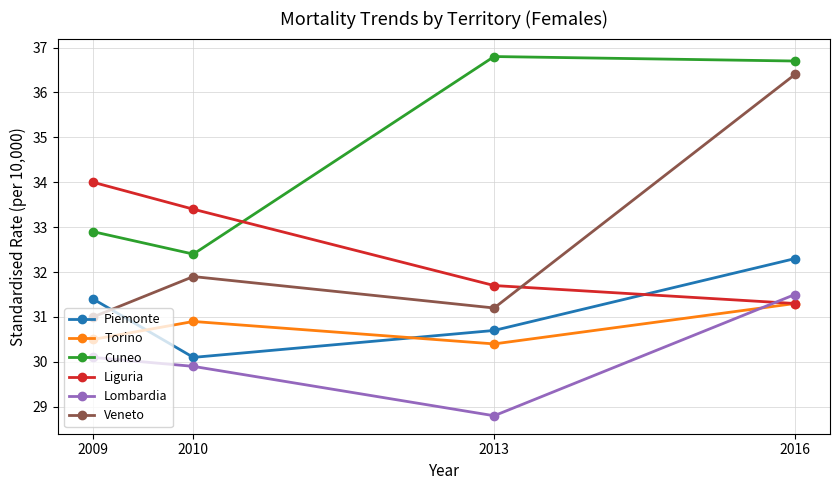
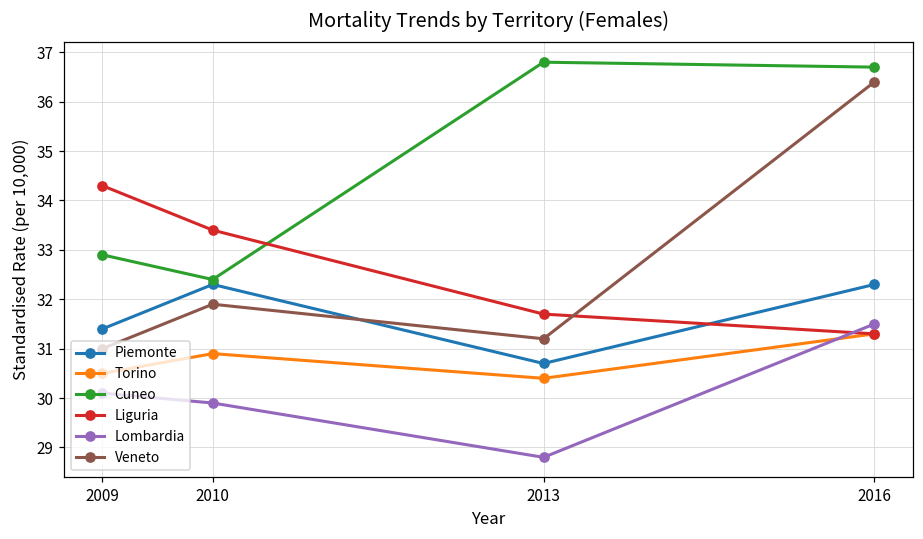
  {
    "Piemonte": {
      "2009": 31.4,
-     "2010": 30.1,
+     "2010": 32.3,
      "2013": 30.7,
      "2016": 32.3
    },
    "Torino": {
      "2010": 30.9,
      "2013": 30.4
    },
    "Cuneo": {
      "2009": 32.9,
      "2010": 32.4,
      "2013": 36.8,
      "2016": 36.7
    },
    "Liguria": {
-     "2009": 34.0,
+     "2009": 34.3,
      "2010": 33.4,
      "2013": 31.7
    },
    "Lombardia": {
      "2010": 29.9,
      "2013": 28.8,
      "2016": 31.5
    },
    "Veneto": {
      "2010": 31.9,
      "2013": 31.2,
      "2016": 36.4
    }
  }
